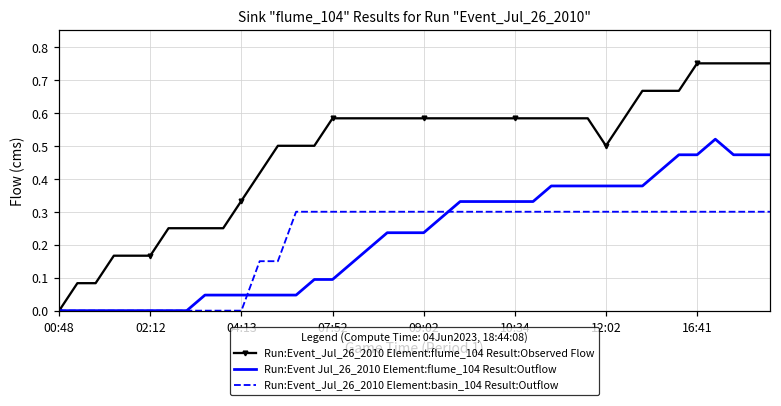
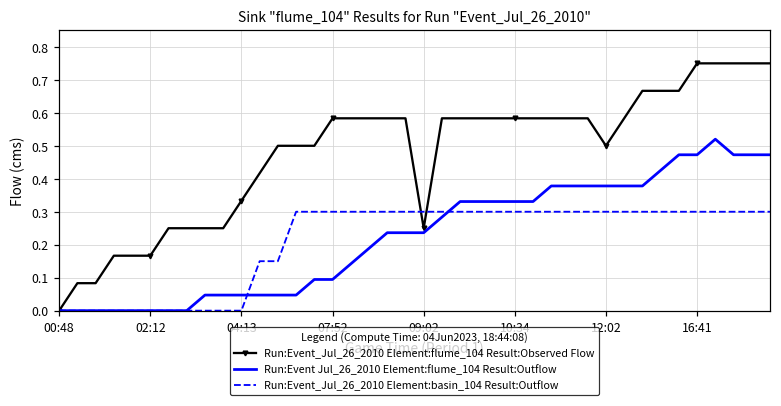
  {
    "Run:Event_Jul_26_2010 Element:flume_104 Result:Observed Flow": {
      "02:12": 0.17,
      "04:13": 0.33,
      "07:52": 0.58,
-     "09:02": 0.58,
+     "09:02": 0.25,
      "10:34": 0.58,
      "12:02": 0.50,
      "16:41": 0.75
    }
  }
